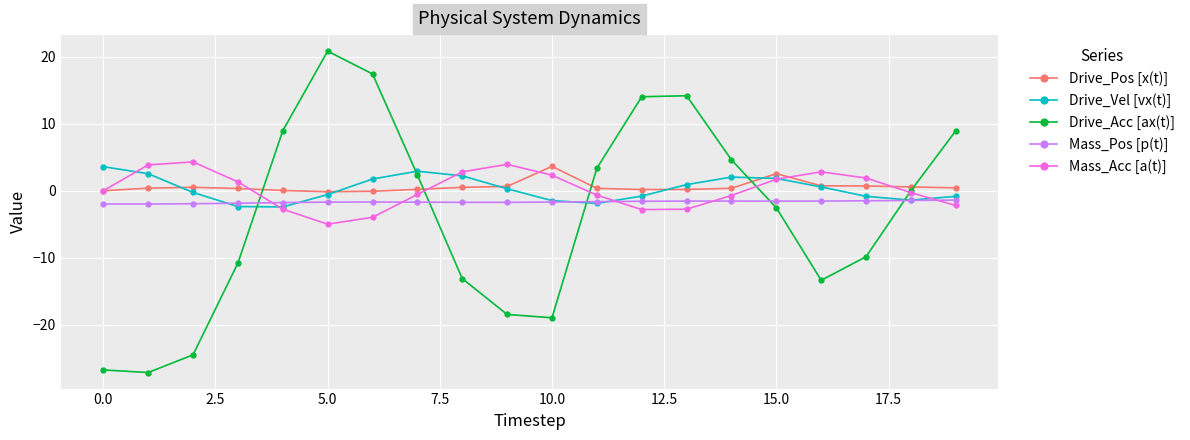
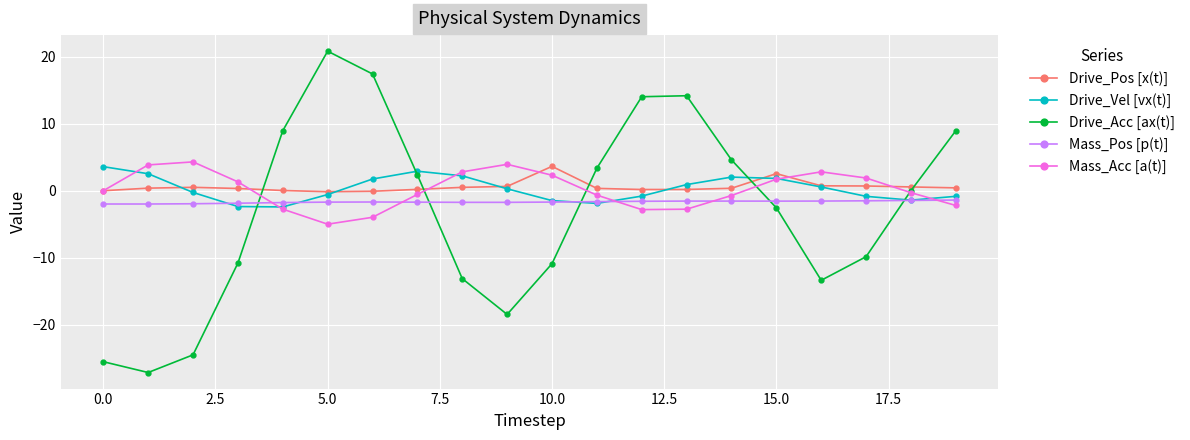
  {
    "Drive_Pos [x(t)]": {
      "5.0": 0,
      "10.0": 4,
      "15.0": 3
    },
    "Drive_Vel [vx(t)]": {
      "0.0": 4,
      "5.0": -1
    },
    "Drive_Acc [ax(t)]": {
-     "0.0": -27,
+     "0.0": -25,
      "5.0": 21,
-     "10.0": -19,
+     "10.0": -11,
      "15.0": -3
    }
  }
